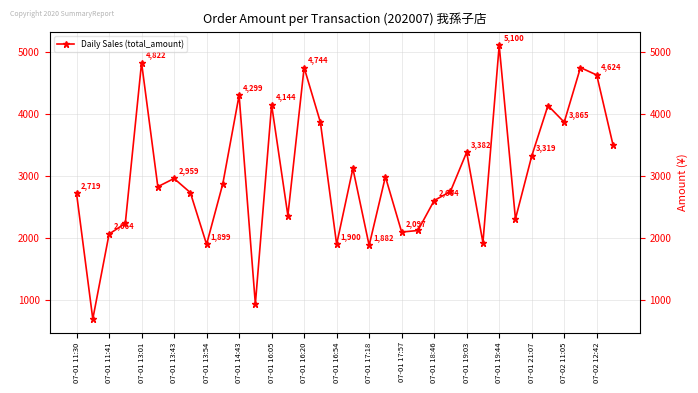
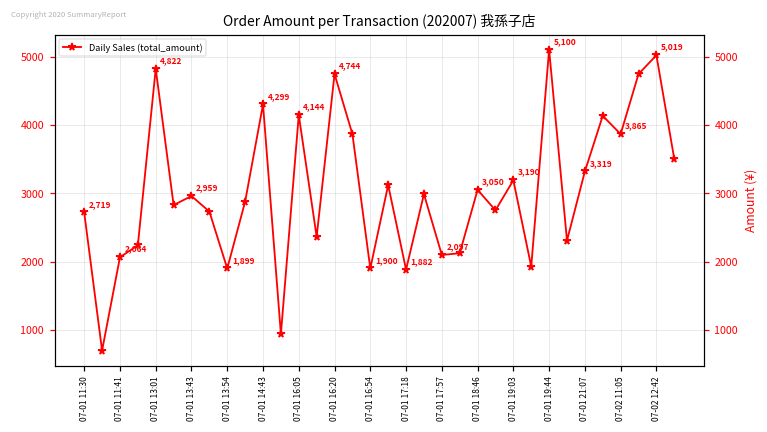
  {
    "07-01 11:30": "2,719",
    "07-01 13:43": "2,959",
    "07-01 13:54": "1,899",
    "07-01 14:43": "4,299",
    "07-01 16:05": "4,144",
    "07-01 16:20": "4,744",
    "07-01 16:54": "1,900",
    "07-01 17:18": "1,882",
-   "07-01 18:46": "2,604",
-   "07-01 19:03": "3,382",
+   "07-01 18:46": "3,050",
+   "07-01 19:03": "3,190",
    "07-01 19:44": "5,100",
    "07-02 11:05": "3,865",
-   "07-02 12:42": "4,624"
+   "07-02 12:42": "5,019"
  }
